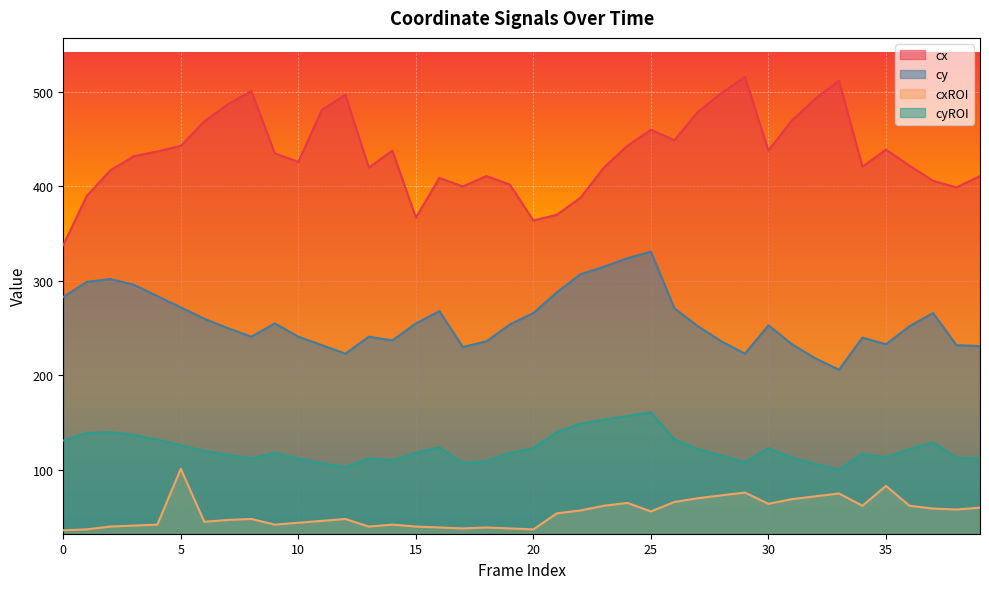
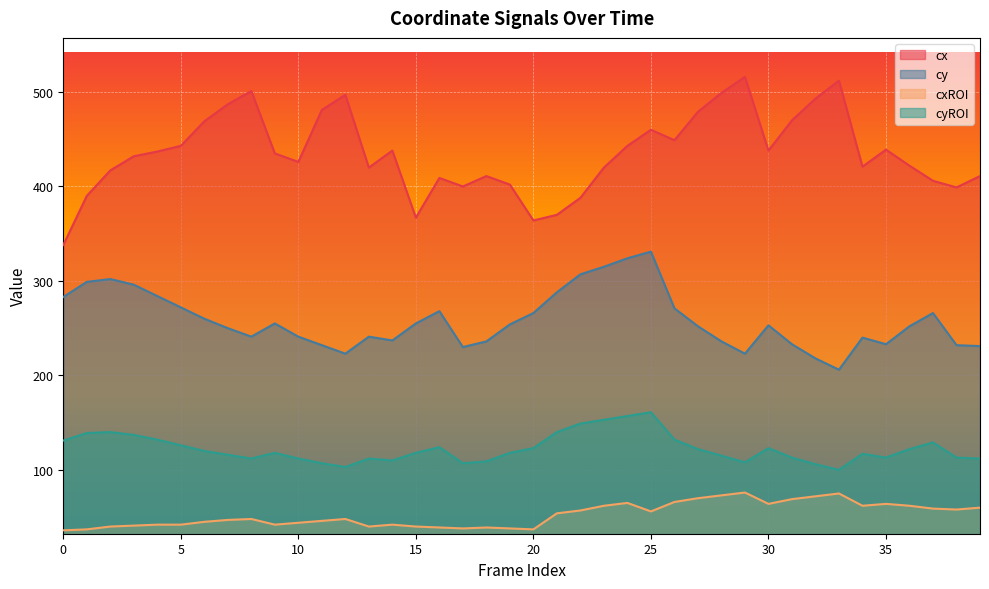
  {
    "cx": {
      "0": 340,
      "5": 440,
      "10": 430,
      "15": 370,
      "20": 360,
      "25": 460,
      "30": 440,
      "35": 440
    },
    "cxROI": {
      "0": 40,
-     "5": 100,
+     "5": 40,
      "10": 40,
      "15": 40,
      "20": 40,
      "25": 60,
      "30": 60,
-     "35": 80
+     "35": 60
    }
  }
